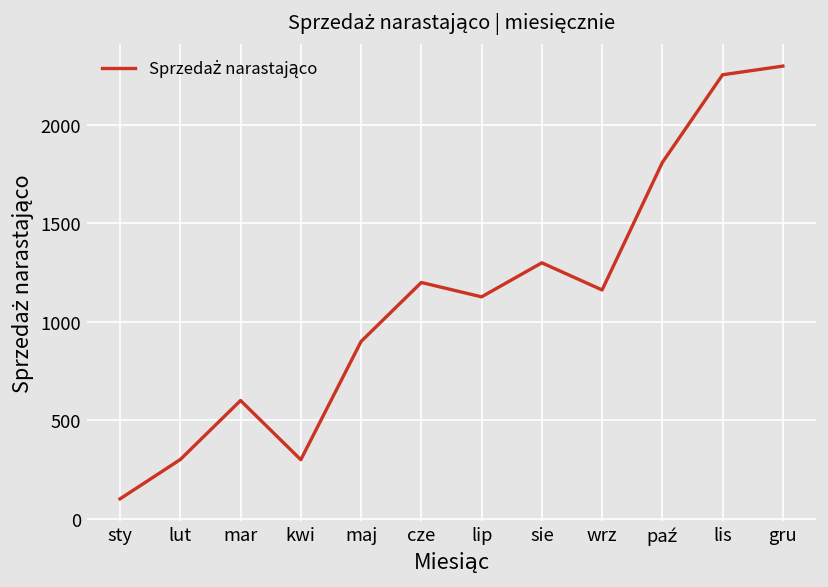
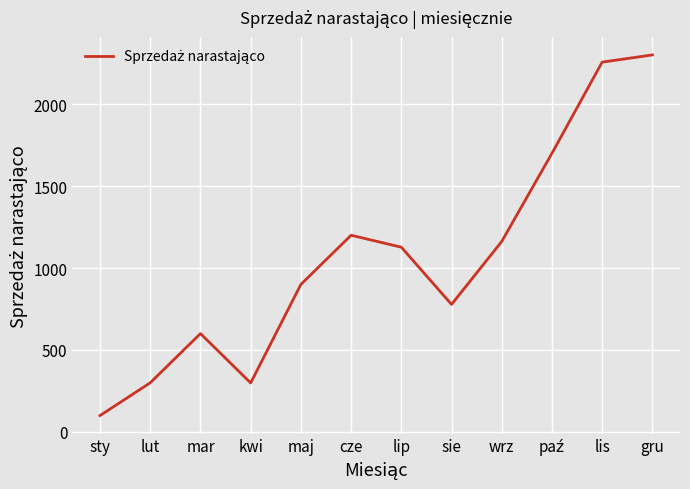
  {
    "sty": 100,
    "lut": 300,
    "mar": 600,
    "kwi": 300,
    "maj": 900,
    "cze": 1200,
    "lip": 1130,
-   "sie": 1300,
+   "sie": 780,
    "wrz": 1160,
-   "paź": 1810,
+   "paź": 1700,
    "lis": 2260,
    "gru": 2300
  }
